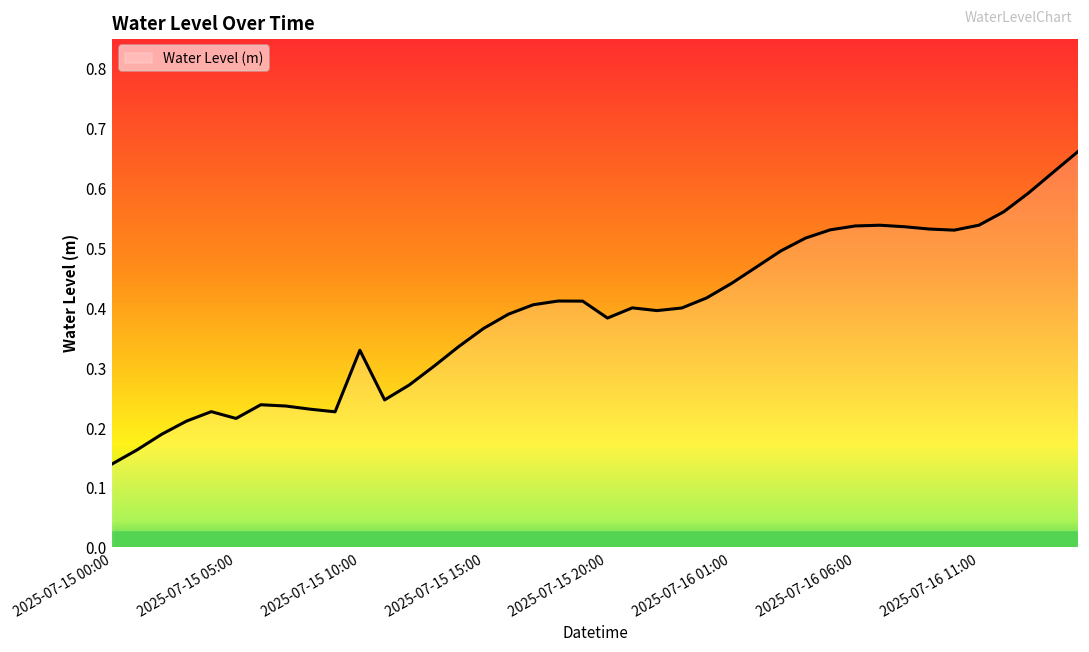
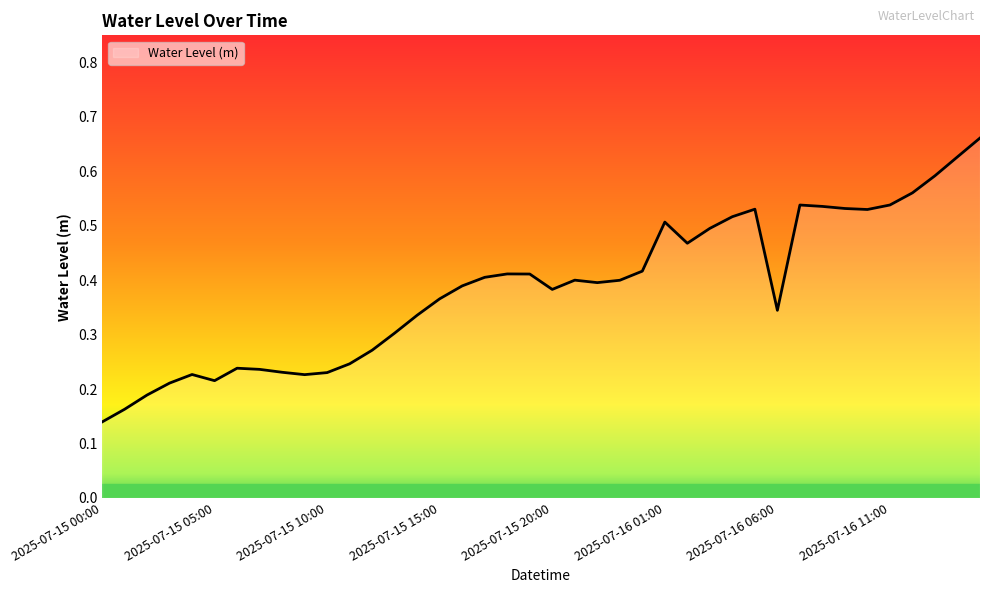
  {
    "2025-07-15 00:00": 0.14,
    "2025-07-15 05:00": 0.22,
-   "2025-07-15 10:00": 0.33,
+   "2025-07-15 10:00": 0.23,
    "2025-07-15 15:00": 0.37,
    "2025-07-15 20:00": 0.38,
-   "2025-07-16 01:00": 0.44,
-   "2025-07-16 06:00": 0.54,
+   "2025-07-16 01:00": 0.51,
+   "2025-07-16 06:00": 0.34,
    "2025-07-16 11:00": 0.54
  }
